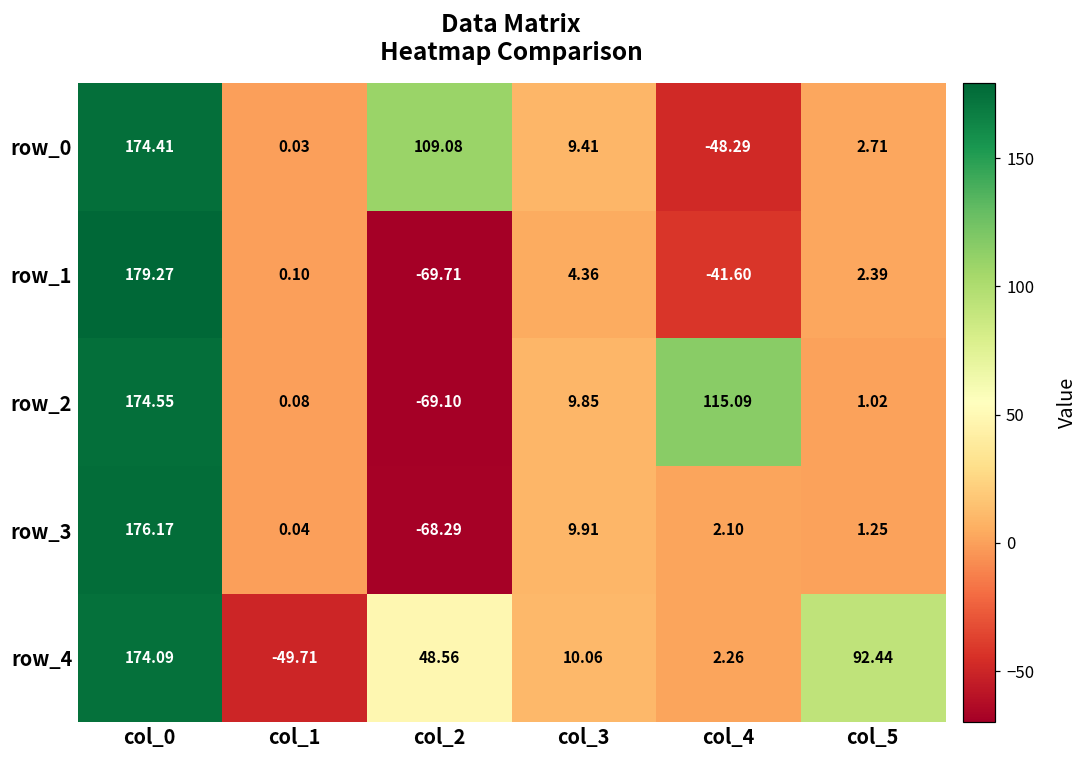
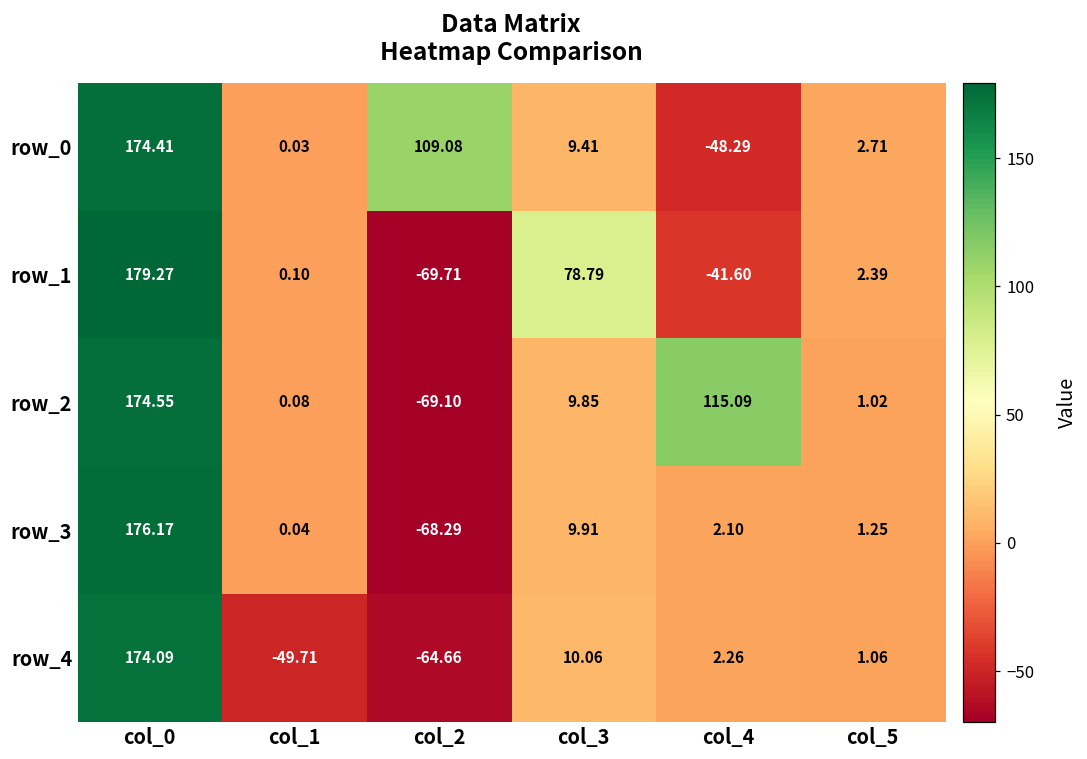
  {
    "row_0": {
      "col_0": 174.41,
      "col_1": 0.03,
      "col_2": 109.08,
      "col_3": 9.41,
      "col_4": -48.29,
      "col_5": 2.71
    },
    "row_1": {
      "col_0": 179.27,
      "col_1": 0.10,
      "col_2": -69.71,
-     "col_3": 4.36,
+     "col_3": 78.79,
      "col_4": -41.60,
      "col_5": 2.39
    },
    "row_2": {
      "col_0": 174.55,
      "col_1": 0.08,
      "col_2": -69.10,
      "col_3": 9.85,
      "col_4": 115.09,
      "col_5": 1.02
    },
    "row_3": {
      "col_0": 176.17,
      "col_1": 0.04,
      "col_2": -68.29,
      "col_3": 9.91,
      "col_4": 2.10,
      "col_5": 1.25
    },
    "row_4": {
      "col_0": 174.09,
      "col_1": -49.71,
-     "col_2": 48.56,
+     "col_2": -64.66,
      "col_3": 10.06,
      "col_4": 2.26,
-     "col_5": 92.44
+     "col_5": 1.06
    }
  }
